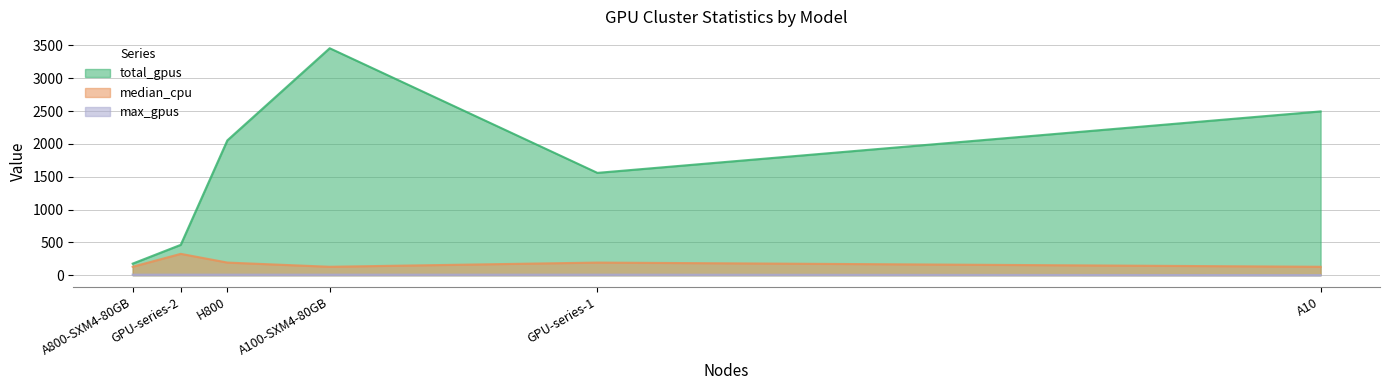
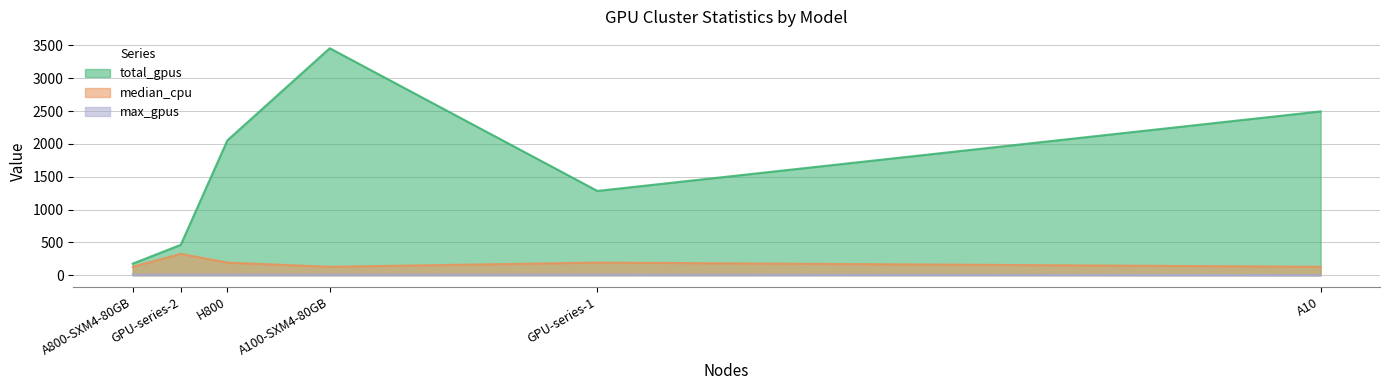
  {
    "total_gpus": {
      "A800-SXM4-80GB": 200,
      "GPU-series-2": 500,
      "H800": 2100,
      "A100-SXM4-80GB": 3500,
-     "GPU-series-1": 1600,
+     "GPU-series-1": 1300,
      "A10": 2500
    },
    "median_cpu": {
      "A800-SXM4-80GB": 100,
      "GPU-series-2": 300,
      "H800": 200,
      "A100-SXM4-80GB": 100,
      "GPU-series-1": 200,
      "A10": 100
    },
    "max_gpus": {
      "A800-SXM4-80GB": 0,
      "GPU-series-2": 0,
      "H800": 0,
      "A100-SXM4-80GB": 0,
      "GPU-series-1": 0,
      "A10": 0
    }
  }
